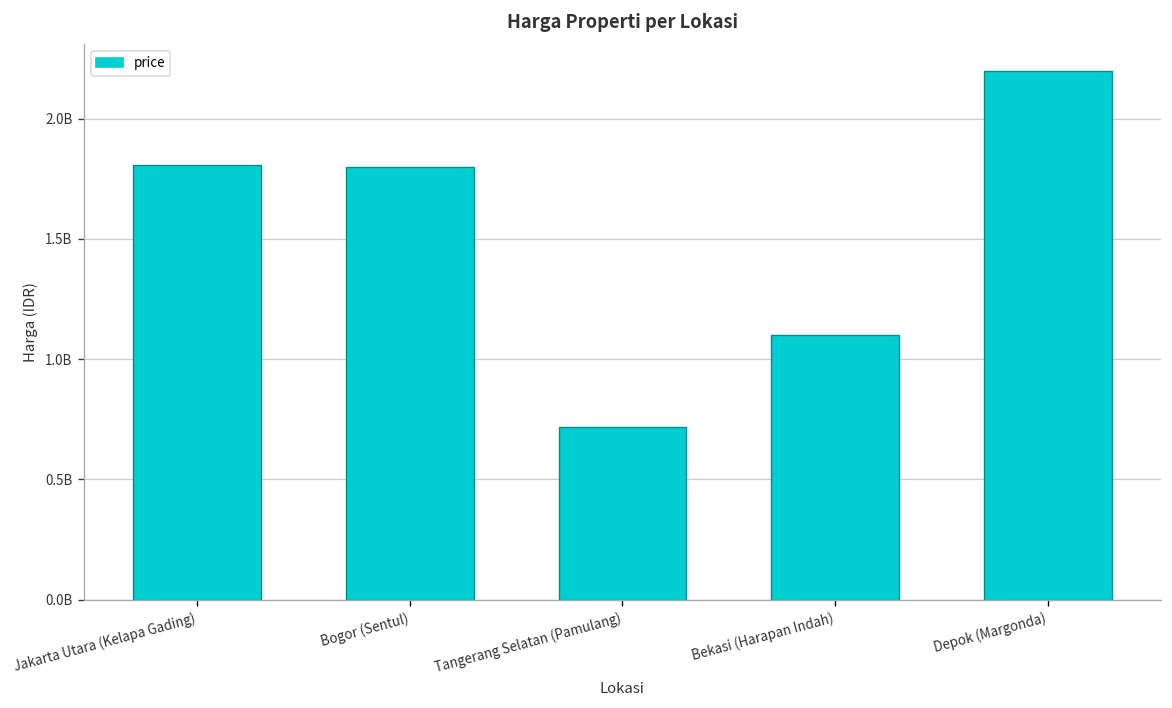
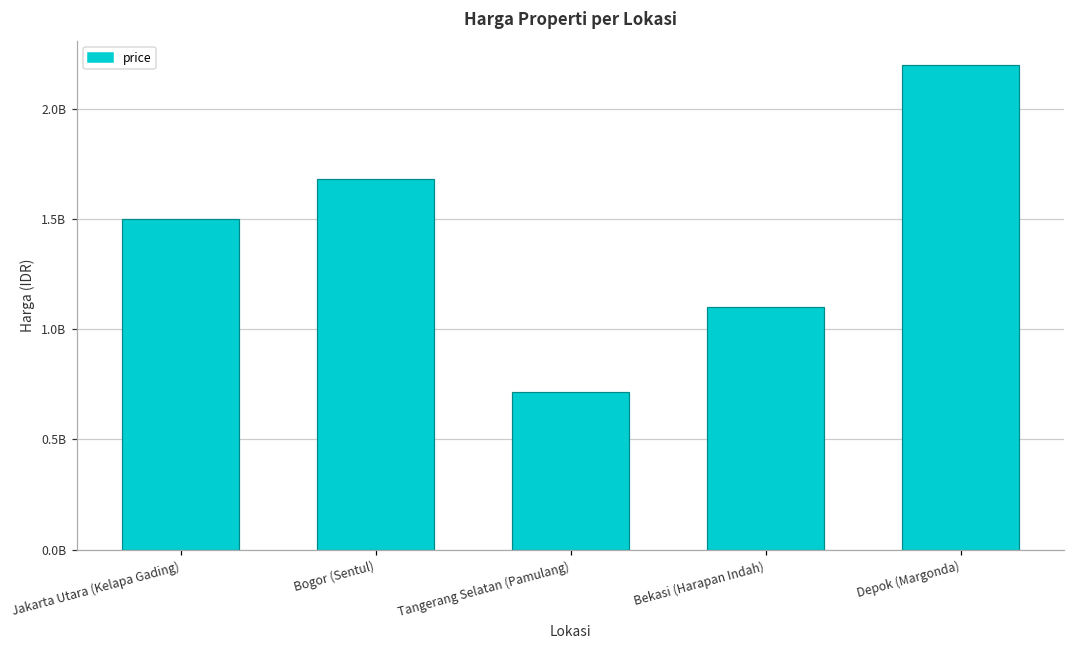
  {
-   "Jakarta Utara (Kelapa Gading)": 1810000000,
-   "Bogor (Sentul)": 1800000000,
+   "Jakarta Utara (Kelapa Gading)": 1500000000,
+   "Bogor (Sentul)": 1680000000,
    "Tangerang Selatan (Pamulang)": 720000000,
    "Bekasi (Harapan Indah)": 1100000000,
    "Depok (Margonda)": 2200000000
  }
